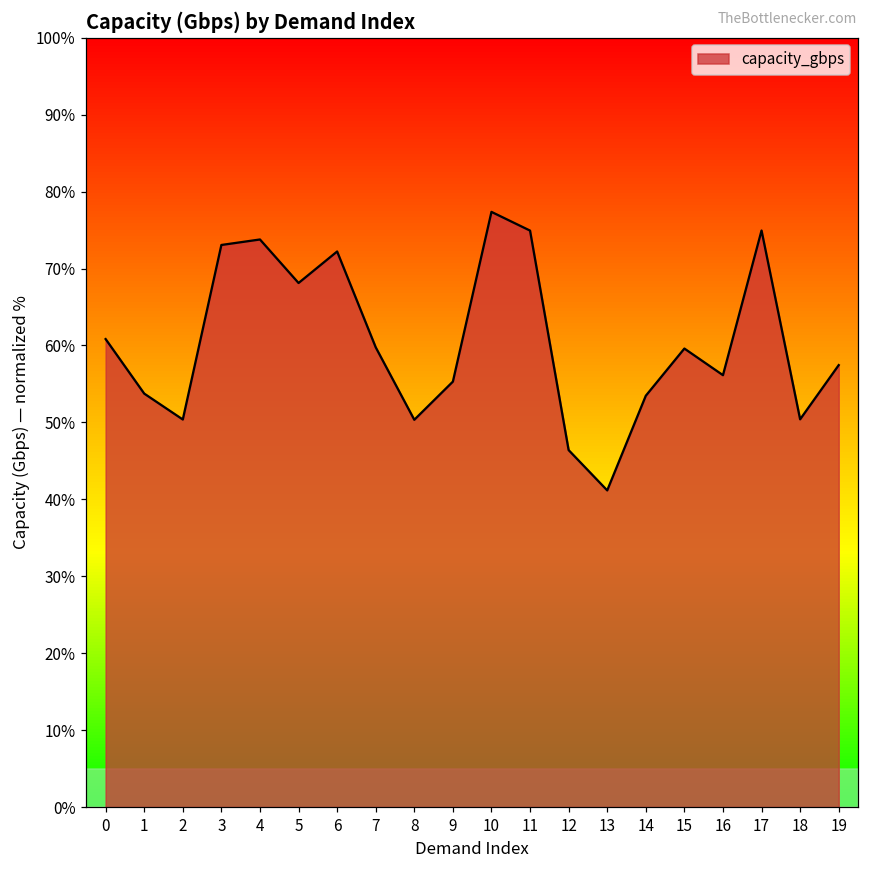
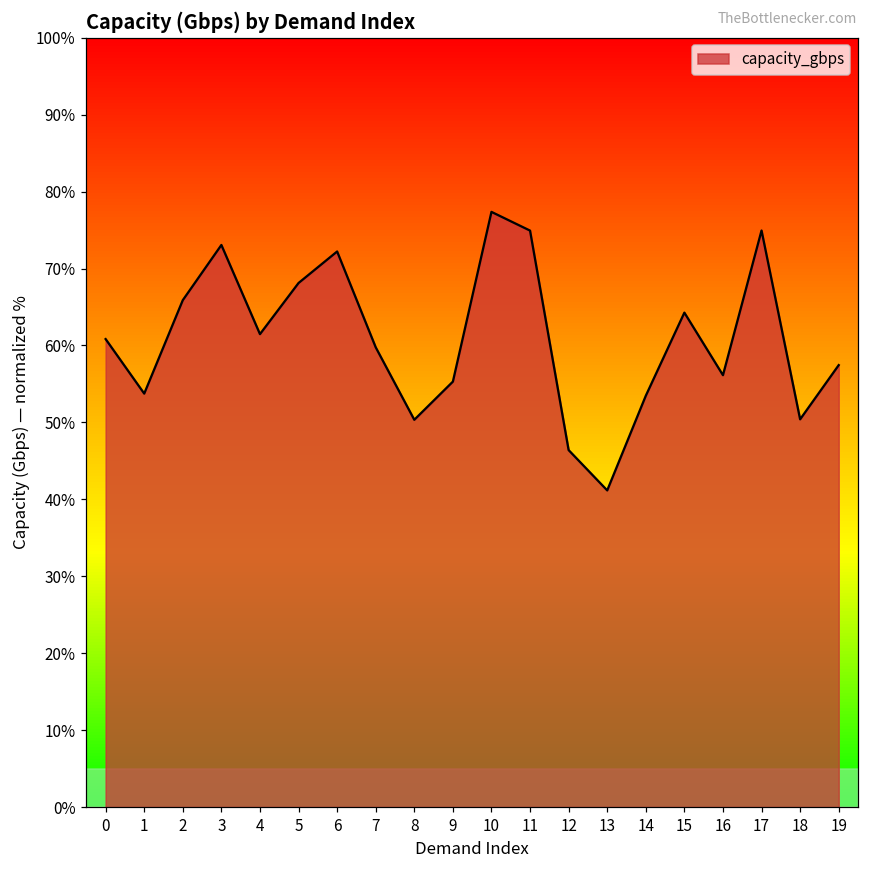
  {
    "0": "61%",
    "1": "54%",
-   "2": "50%",
+   "2": "66%",
    "3": "73%",
-   "4": "74%",
+   "4": "61%",
    "5": "68%",
    "6": "72%",
    "7": "60%",
    "8": "50%",
    "9": "55%",
    "10": "77%",
    "11": "75%",
    "12": "46%",
    "13": "41%",
    "14": "53%",
-   "15": "60%",
+   "15": "64%",
    "16": "56%",
    "17": "75%",
    "18": "50%",
    "19": "57%"
  }
